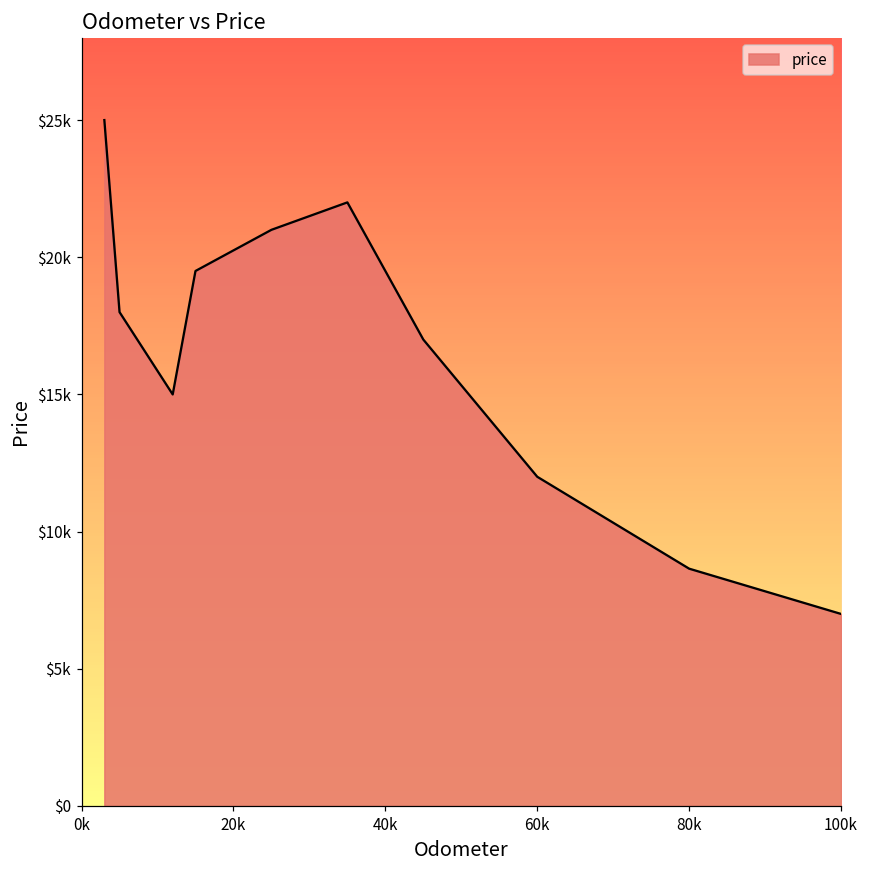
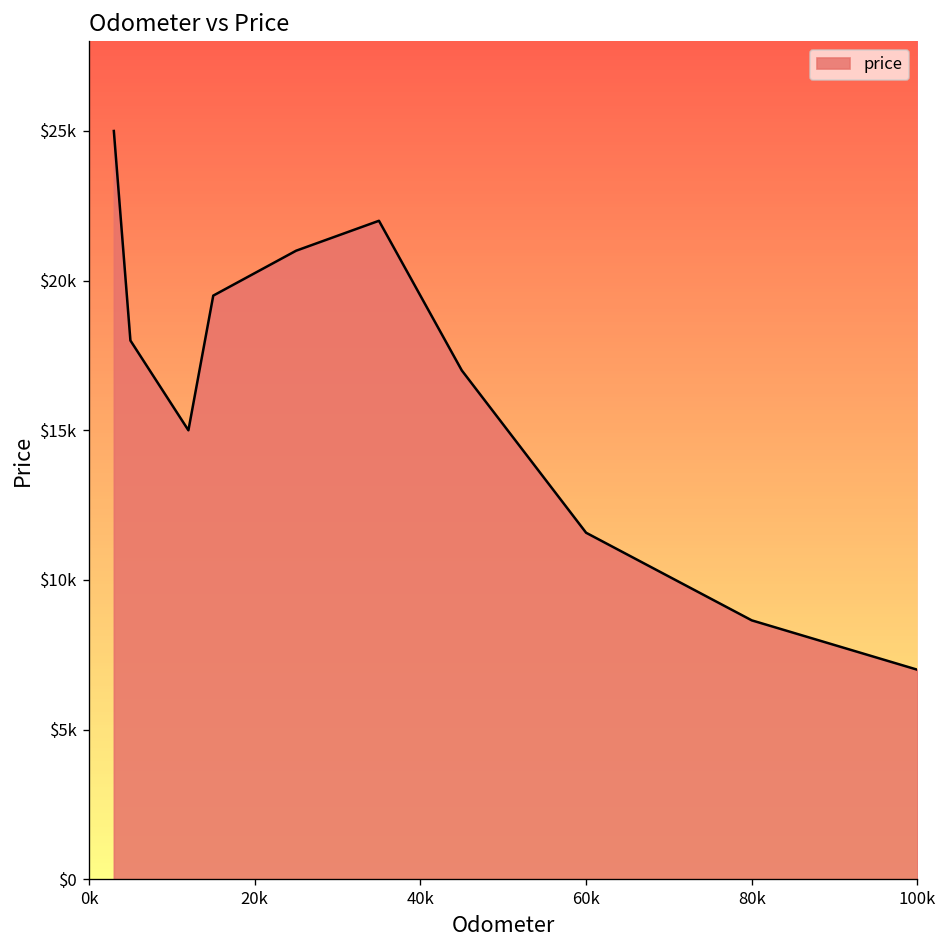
  {
-   "60k": "$12000",
+   "60k": "$11600",
    "80k": "$8700",
    "100k": "$7000"
  }
